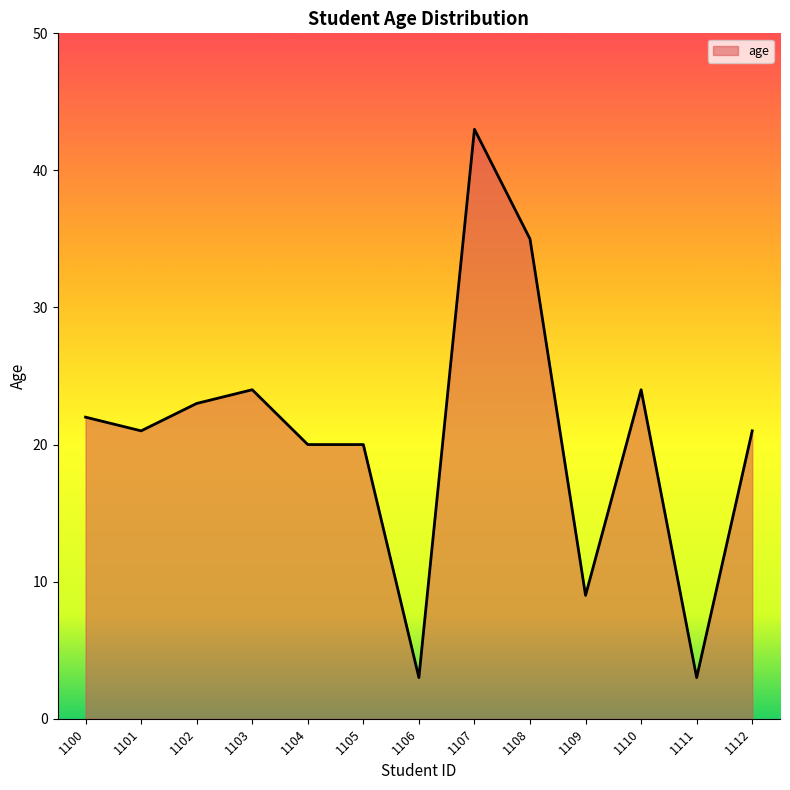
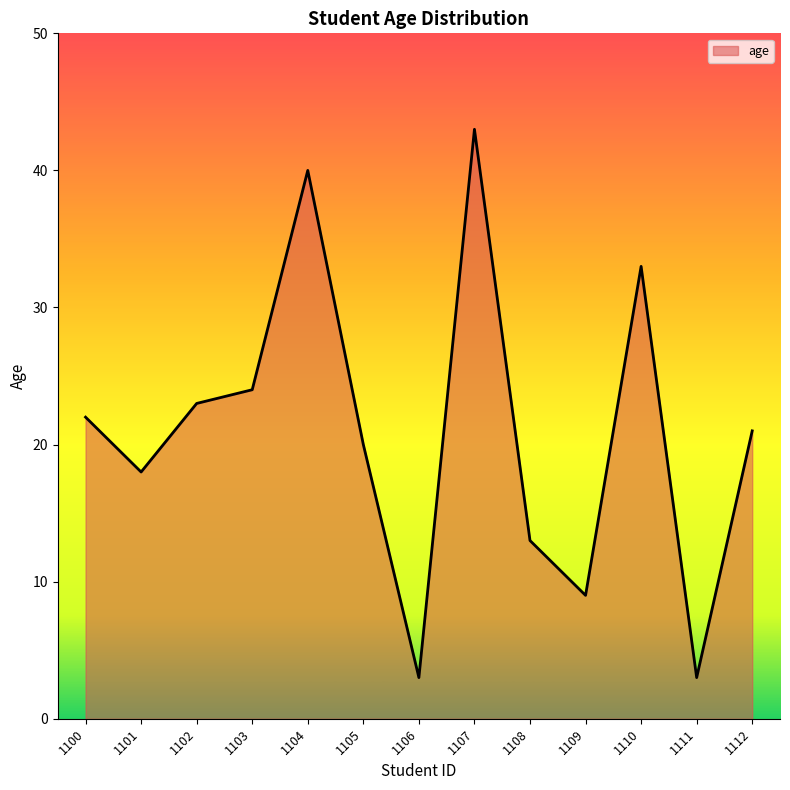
  {
    "1100": 22,
-   "1101": 21,
+   "1101": 18,
    "1102": 23,
    "1103": 24,
-   "1104": 20,
+   "1104": 40,
    "1105": 20,
    "1106": 3,
    "1107": 43,
-   "1108": 35,
+   "1108": 13,
    "1109": 9,
-   "1110": 24,
+   "1110": 33,
    "1111": 3,
    "1112": 21
  }
